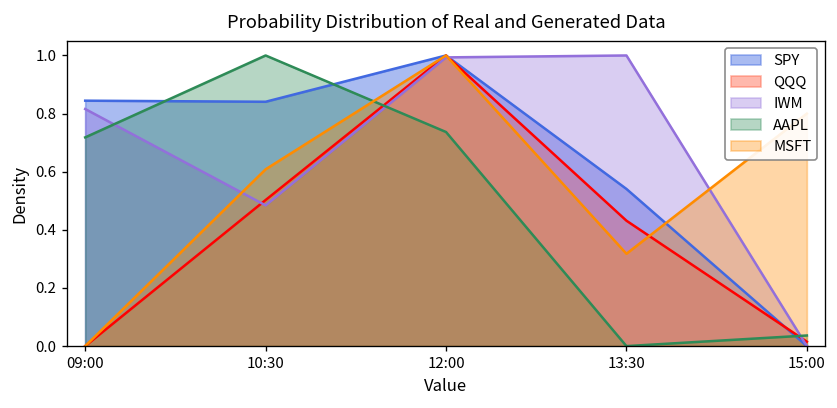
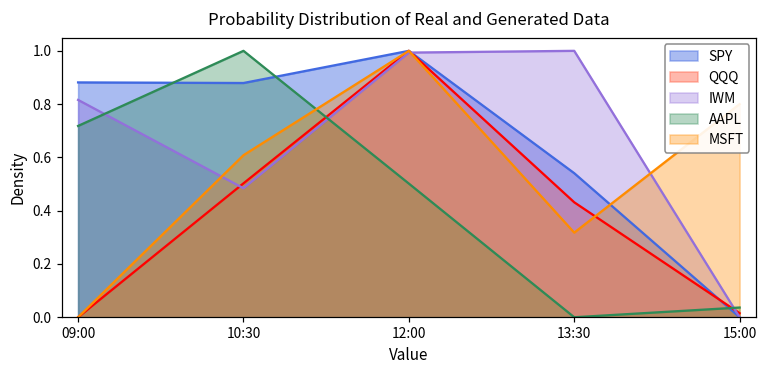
  {
    "SPY": {
-     "09:00": 0.84,
-     "10:30": 0.84,
+     "09:00": 0.88,
+     "10:30": 0.88,
      "13:30": 0.54
    },
    "IWM": {
      "09:00": 0.82,
      "10:30": 0.48,
      "13:30": 1.00
    },
    "AAPL": {
      "09:00": 0.72,
      "10:30": 1.00,
-     "12:00": 0.74,
+     "12:00": 0.50,
      "13:30": 0.00,
      "15:00": 0.04
    }
  }
